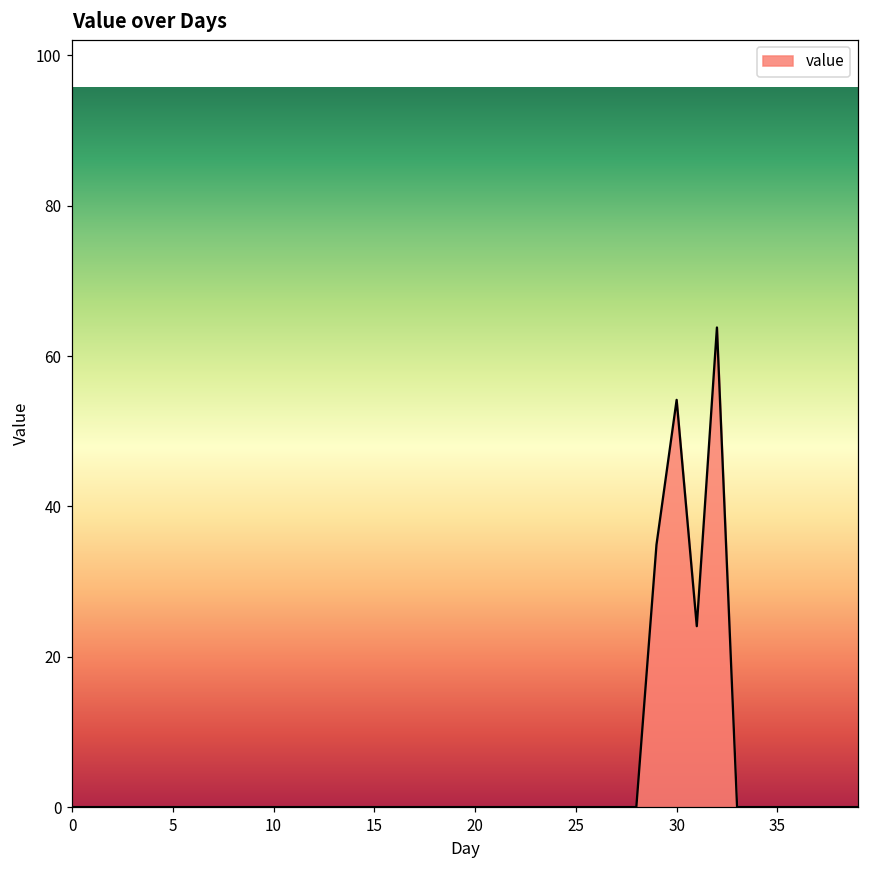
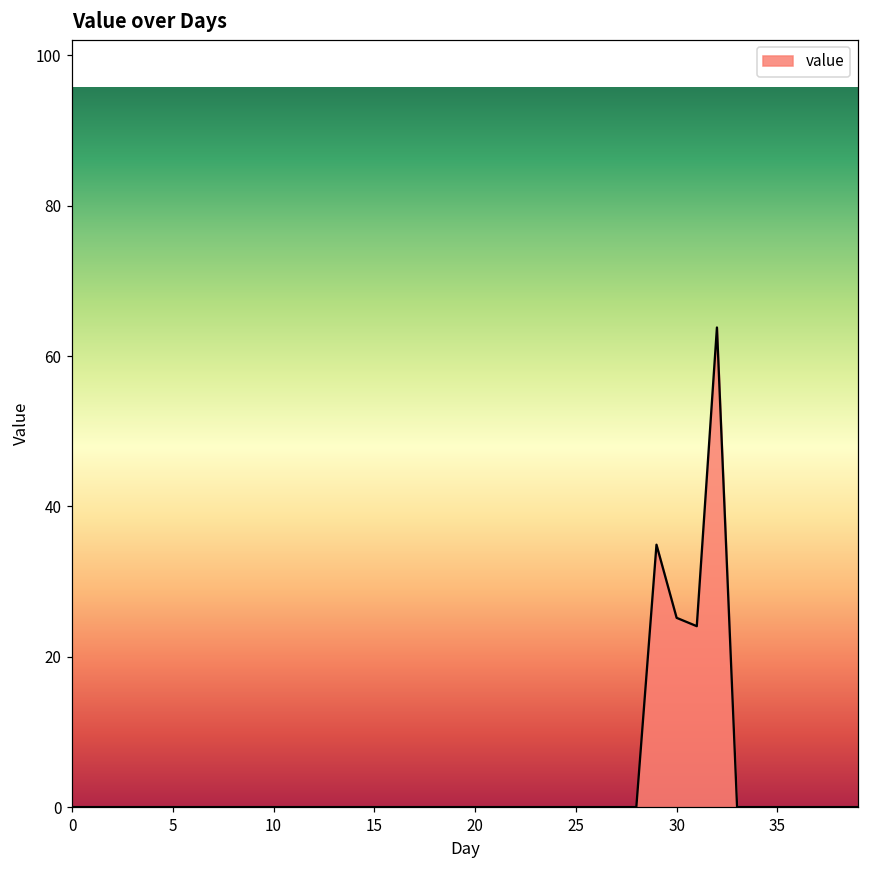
  {
    "0": 0,
    "5": 0,
    "10": 0,
    "15": 0,
    "20": 0,
    "25": 0,
-   "30": 54,
+   "30": 25,
    "35": 0
  }
